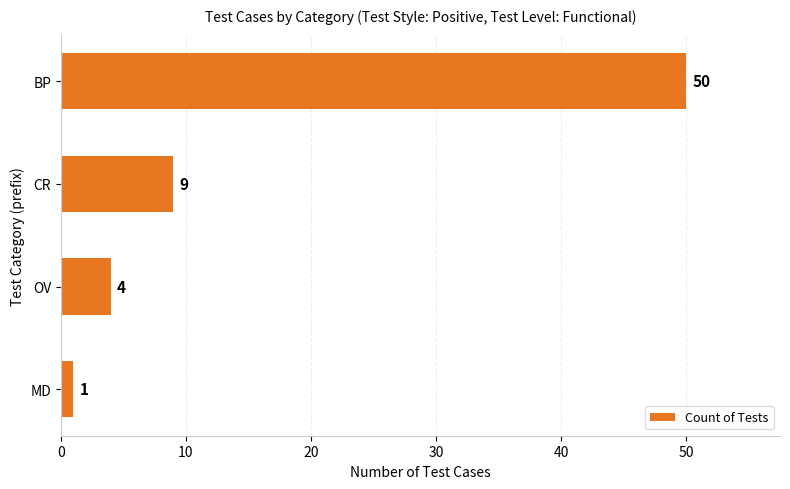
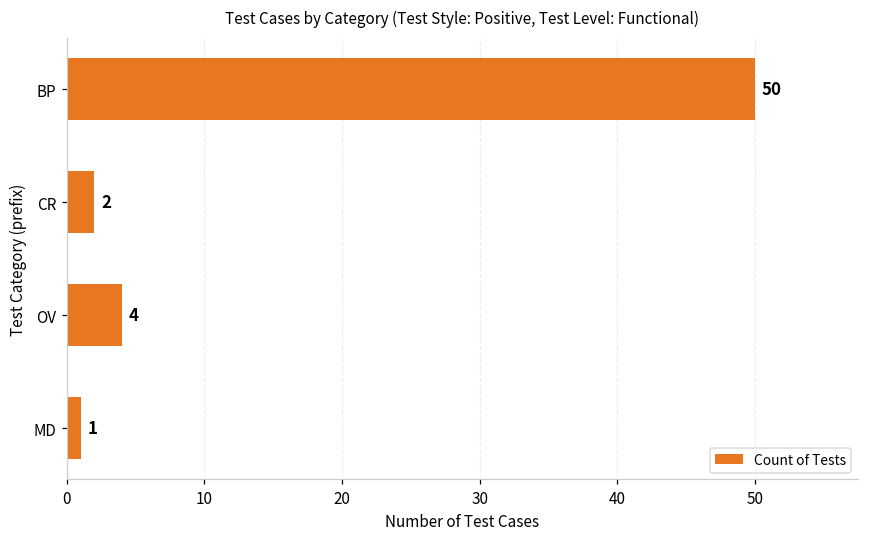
  {
    "BP": 50,
-   "CR": 9,
+   "CR": 2,
    "OV": 4,
    "MD": 1
  }
